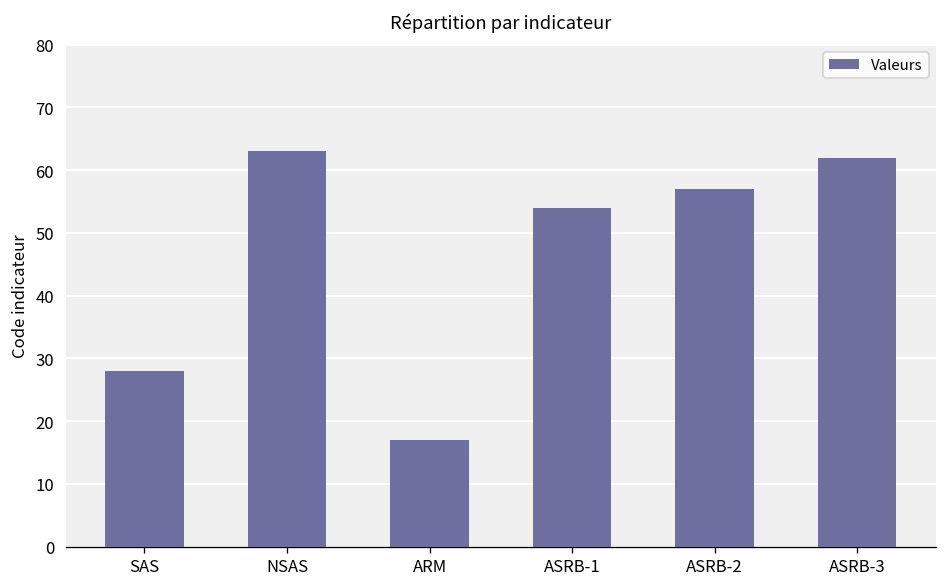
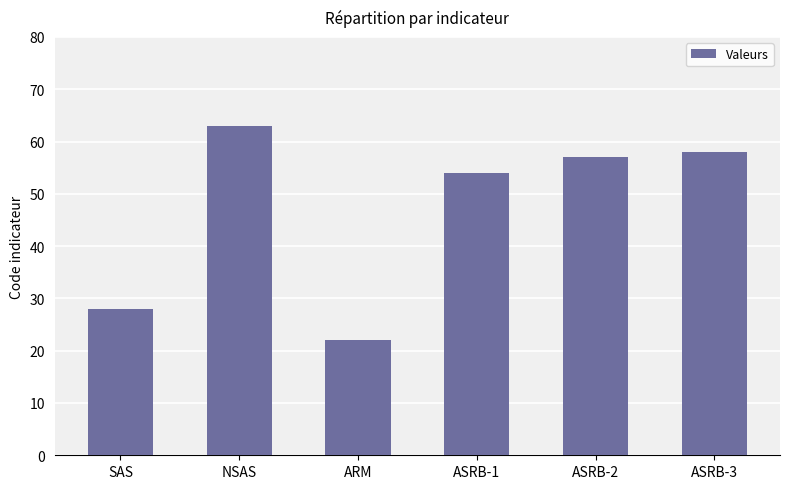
  {
    "SAS": 28,
    "NSAS": 63,
-   "ARM": 17,
+   "ARM": 22,
    "ASRB-1": 54,
    "ASRB-2": 57,
-   "ASRB-3": 62
+   "ASRB-3": 58
  }
